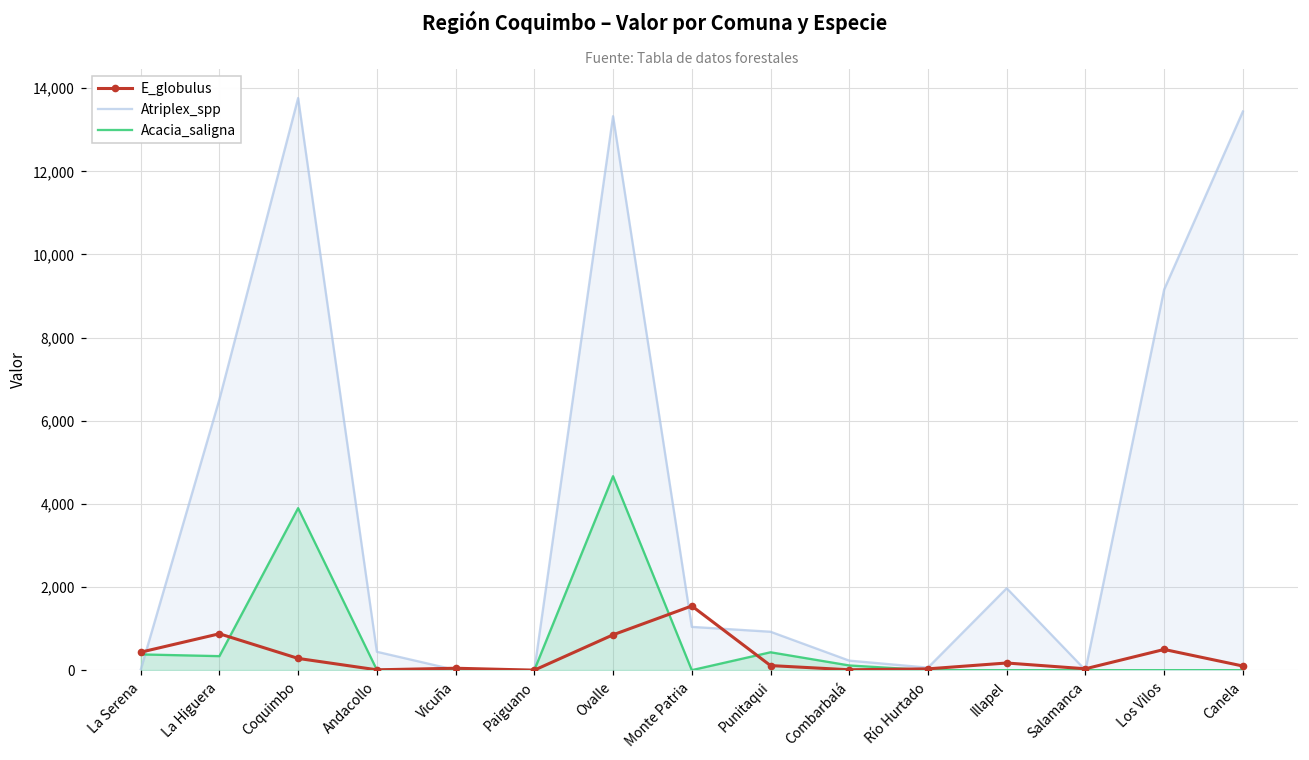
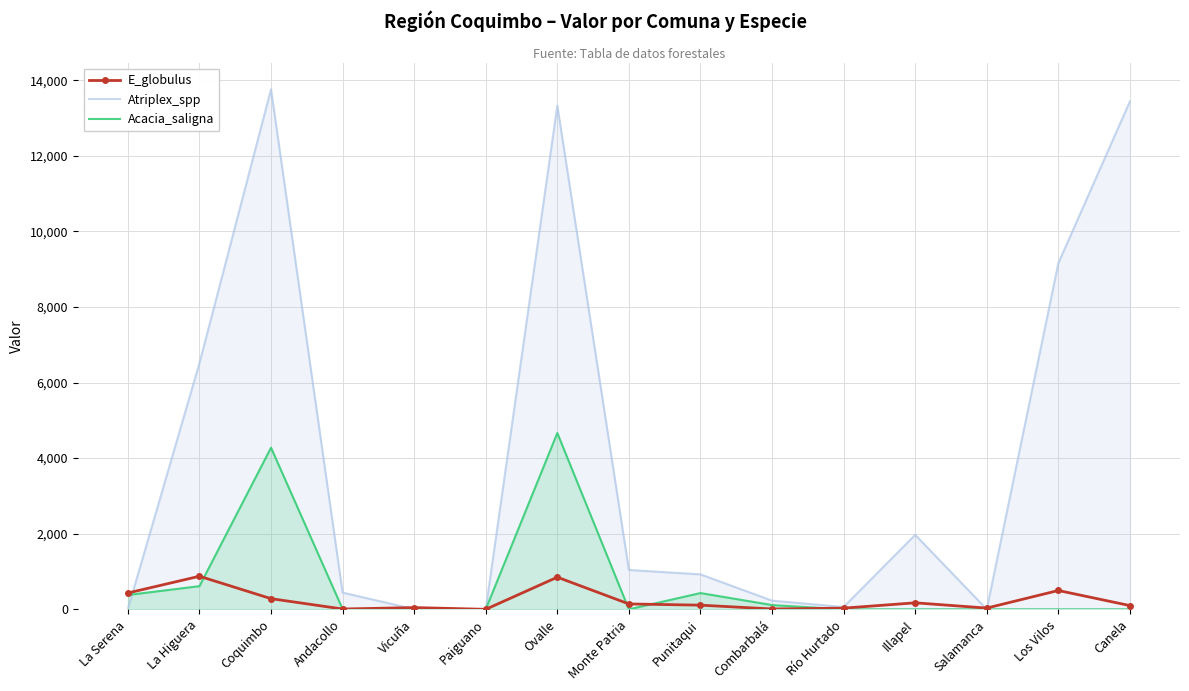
  {
    "E_globulus": {
      "La Higuera": "900",
      "Coquimbo": "300",
      "Ovalle": "900",
-     "Monte Patria": "1,500",
+     "Monte Patria": "100",
      "Punitaqui": "100",
      "Combarbalá": "0",
      "Illapel": "200",
      "Los Vilos": "500",
      "Canela": "100"
    },
    "Atriplex_spp": {
      "La Serena": "0",
      "La Higuera": "6,500",
      "Coquimbo": "13,800",
      "Andacollo": "400",
      "Ovalle": "13,300",
      "Monte Patria": "1,000",
      "Punitaqui": "900",
      "Combarbalá": "200",
      "Illapel": "2,000",
      "Los Vilos": "9,200",
      "Canela": "13,400"
    },
    "Acacia_saligna": {
-     "La Higuera": "300",
-     "Coquimbo": "3,900",
+     "La Higuera": "600",
+     "Coquimbo": "4,300",
      "Ovalle": "4,700",
      "Monte Patria": "0",
      "Punitaqui": "400",
      "Combarbalá": "100",
      "Illapel": "0",
      "Los Vilos": "0",
      "Canela": "0"
    }
  }
